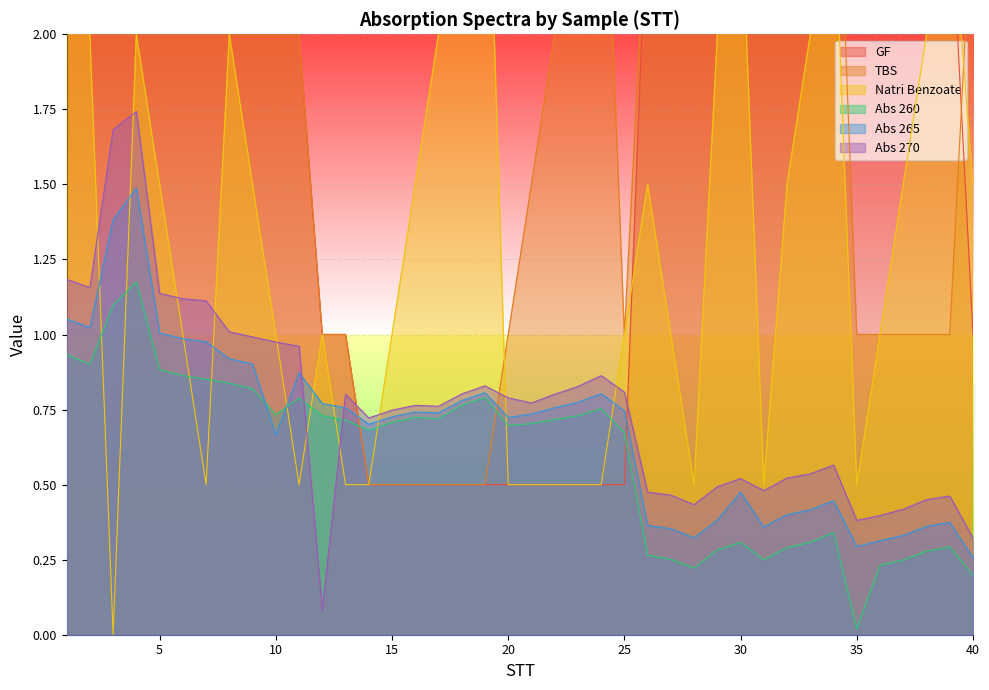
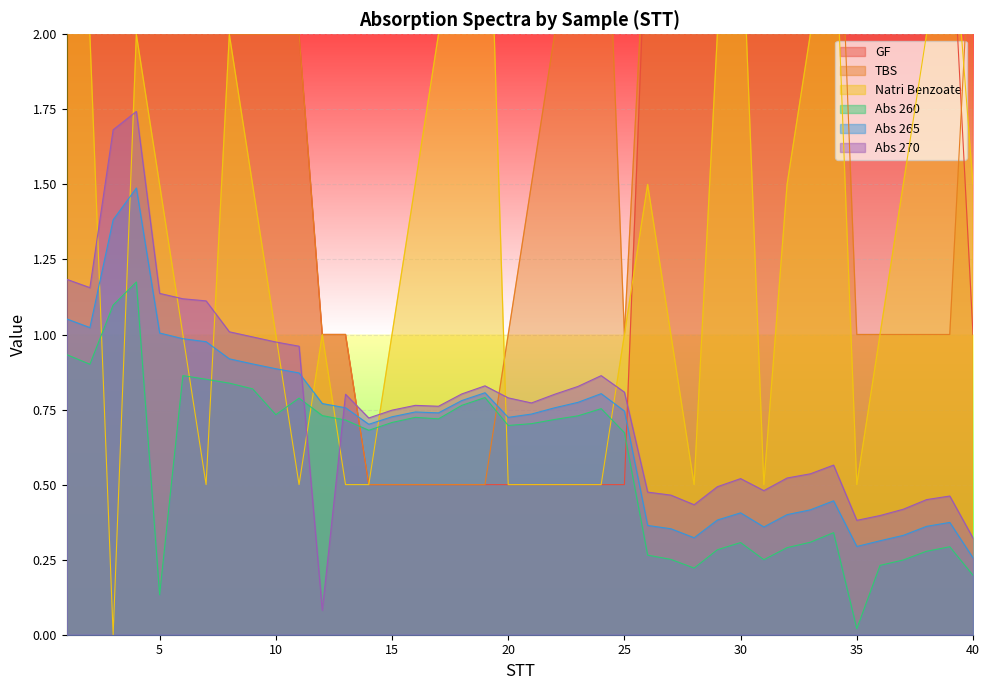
  {
    "Abs 260": {
-     "5": 0.88,
+     "5": 0.13,
      "10": 0.73,
      "15": 0.71,
      "20": 0.70,
      "25": 0.67,
      "30": 0.31,
      "35": 0.02,
      "40": 0.20
    },
    "Abs 265": {
      "5": 1.01,
-     "10": 0.67,
+     "10": 0.89,
      "15": 0.73,
      "20": 0.72,
      "25": 0.75,
-     "30": 0.48,
+     "30": 0.41,
      "35": 0.29,
      "40": 0.26
    },
    "Abs 270": {
      "5": 1.14,
      "10": 0.98,
      "15": 0.75,
      "20": 0.79,
      "25": 0.81,
      "30": 0.52,
      "35": 0.38,
      "40": 0.32
    }
  }
